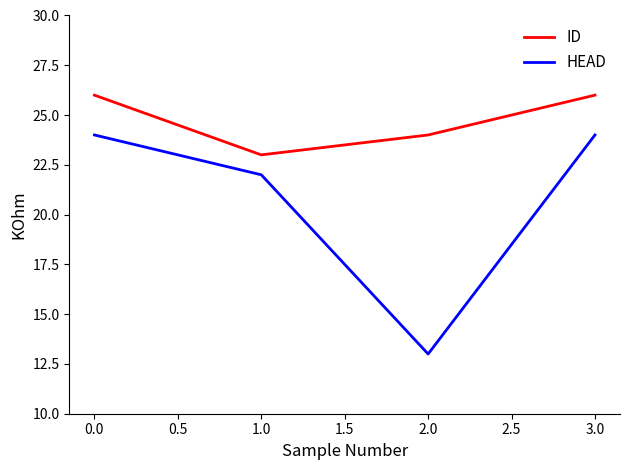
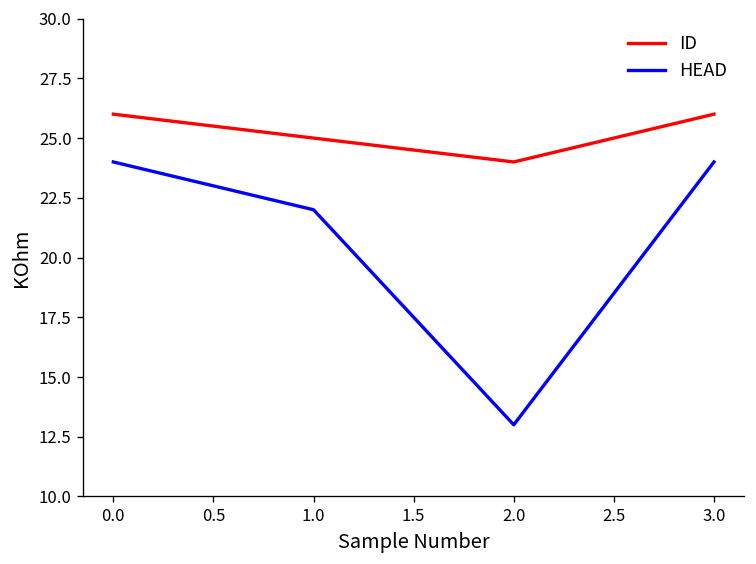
  {
    "ID": {
      "0.0": 26,
-     "1.0": 23,
+     "1.0": 25,
      "2.0": 24,
      "3.0": 26
    },
    "HEAD": {
      "0.0": 24,
      "1.0": 22,
      "2.0": 13,
      "3.0": 24
    }
  }
